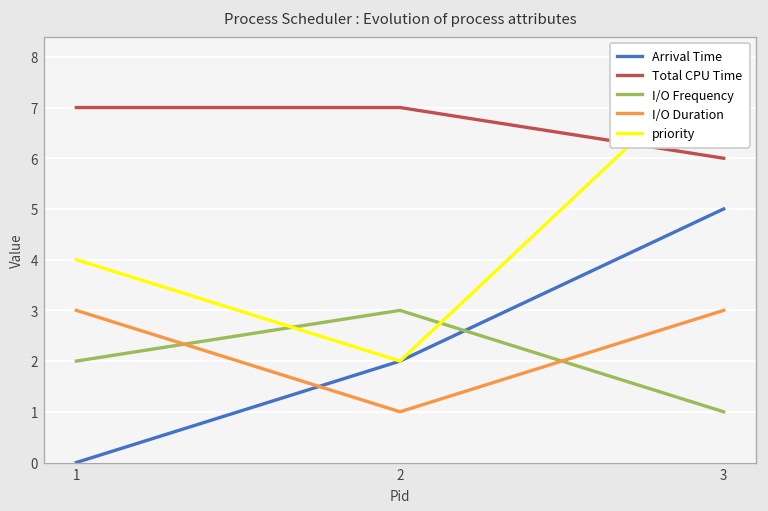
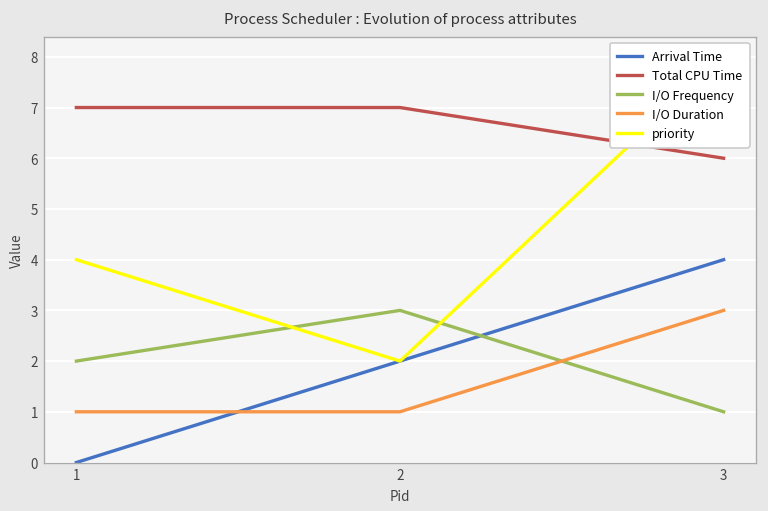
  {
    "Arrival Time": {
      "1": 0,
-     "3": 5
+     "3": 4
    },
    "Total CPU Time": {
      "1": 7,
      "2": 7,
      "3": 6
    },
    "I/O Frequency": {
      "1": 2,
      "2": 3,
      "3": 1
    },
    "I/O Duration": {
-     "1": 3,
+     "1": 1,
      "2": 1,
      "3": 3
    },
    "priority": {
      "1": 4
    }
  }
